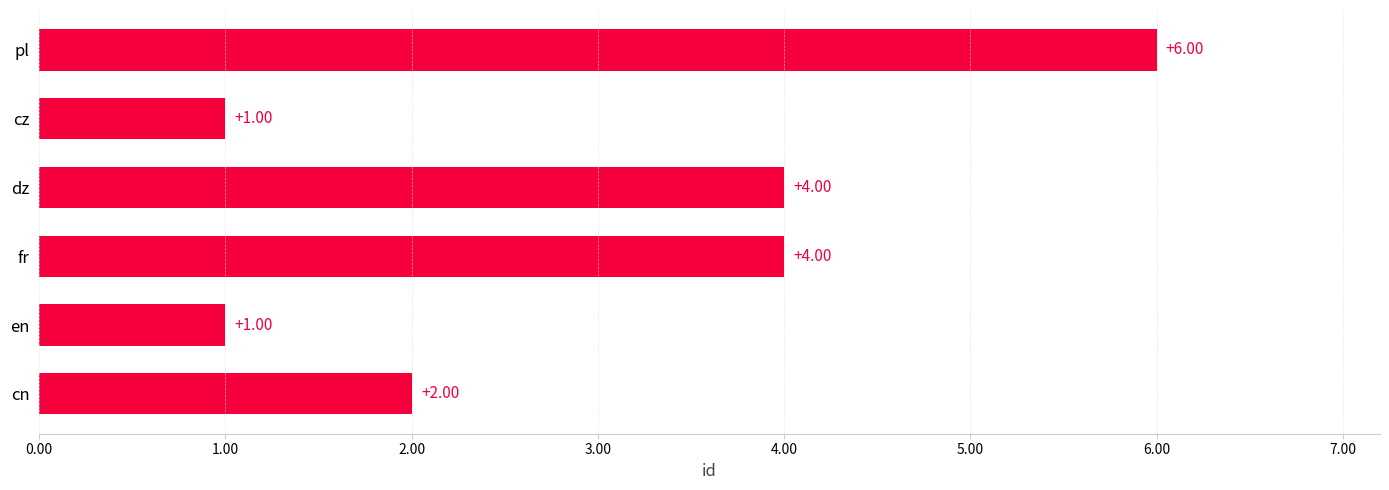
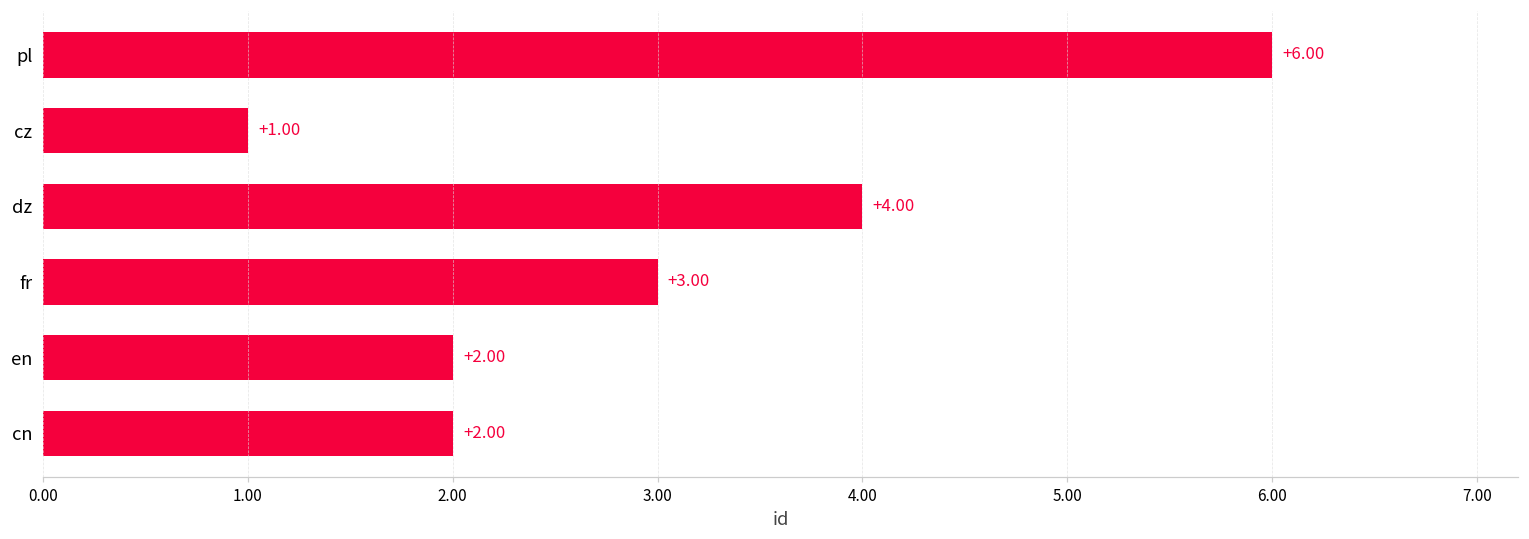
  {
    "pl": "+6.00",
    "cz": "+1.00",
    "dz": "+4.00",
-   "fr": "+4.00",
-   "en": "+1.00",
+   "fr": "+3.00",
+   "en": "+2.00",
    "cn": "+2.00"
  }
